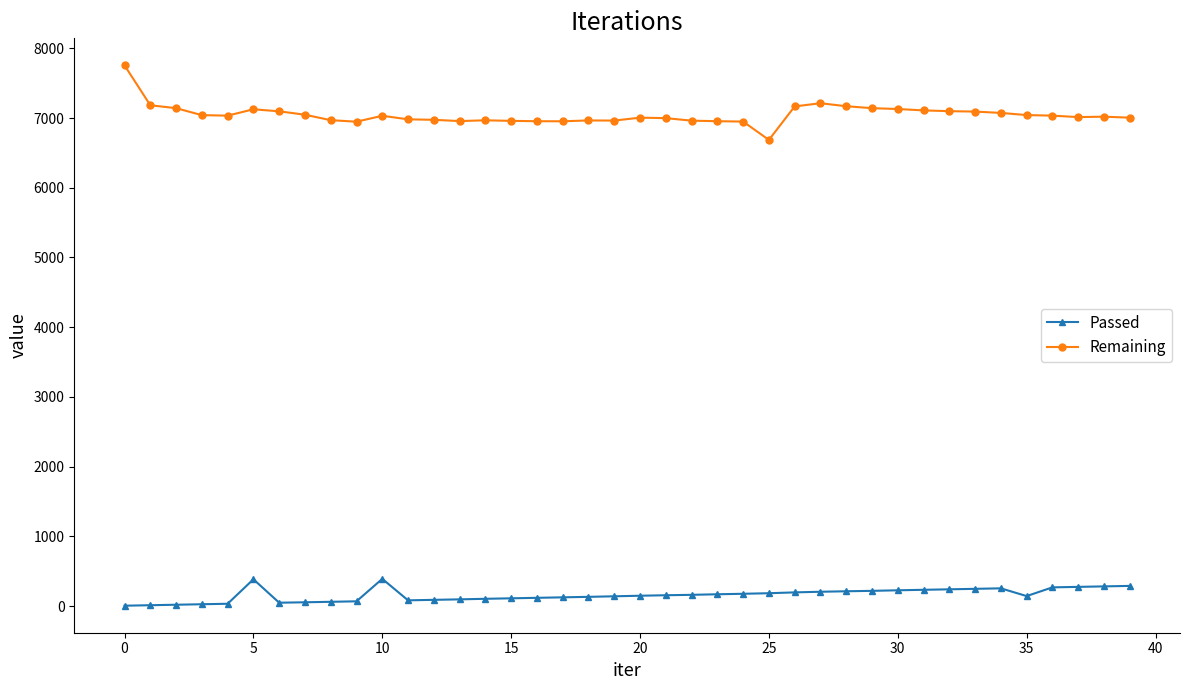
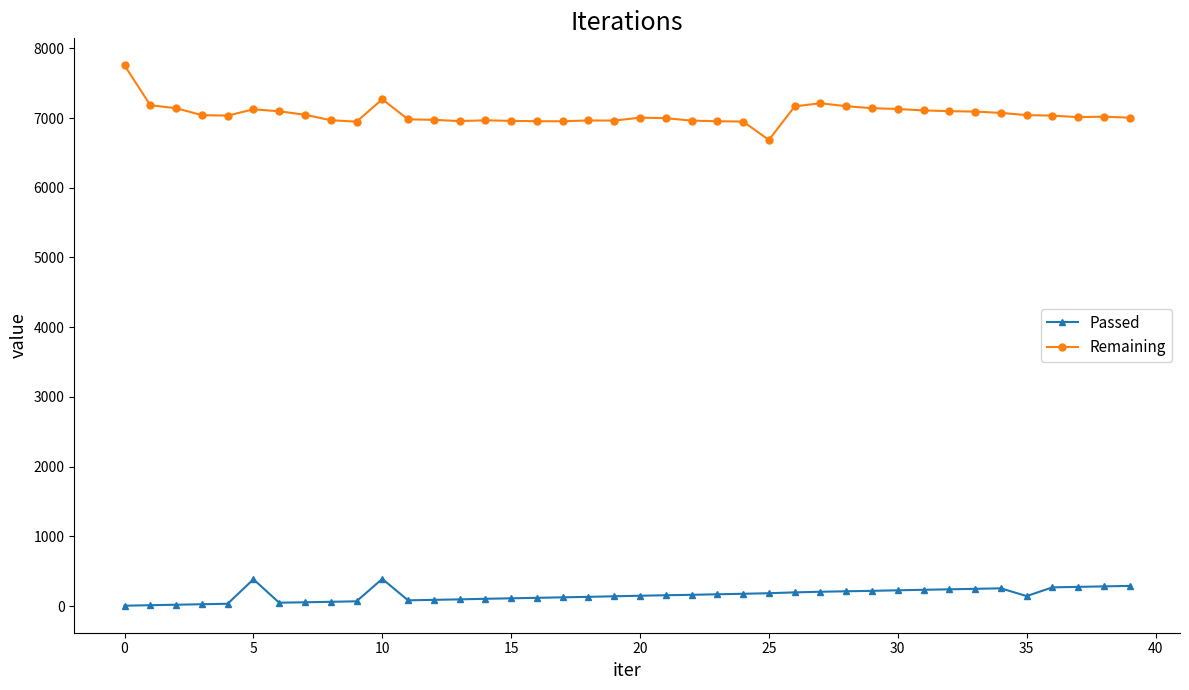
  {
    "Passed": {
      "0": 0,
      "5": 400,
      "10": 400,
      "15": 100,
      "20": 200,
      "25": 200,
      "30": 200,
      "35": 100
    },
    "Remaining": {
      "0": 7800,
      "5": 7100,
-     "10": 7000,
+     "10": 7300,
      "15": 7000,
      "20": 7000,
      "25": 6700,
      "30": 7100,
      "35": 7000
    }
  }
